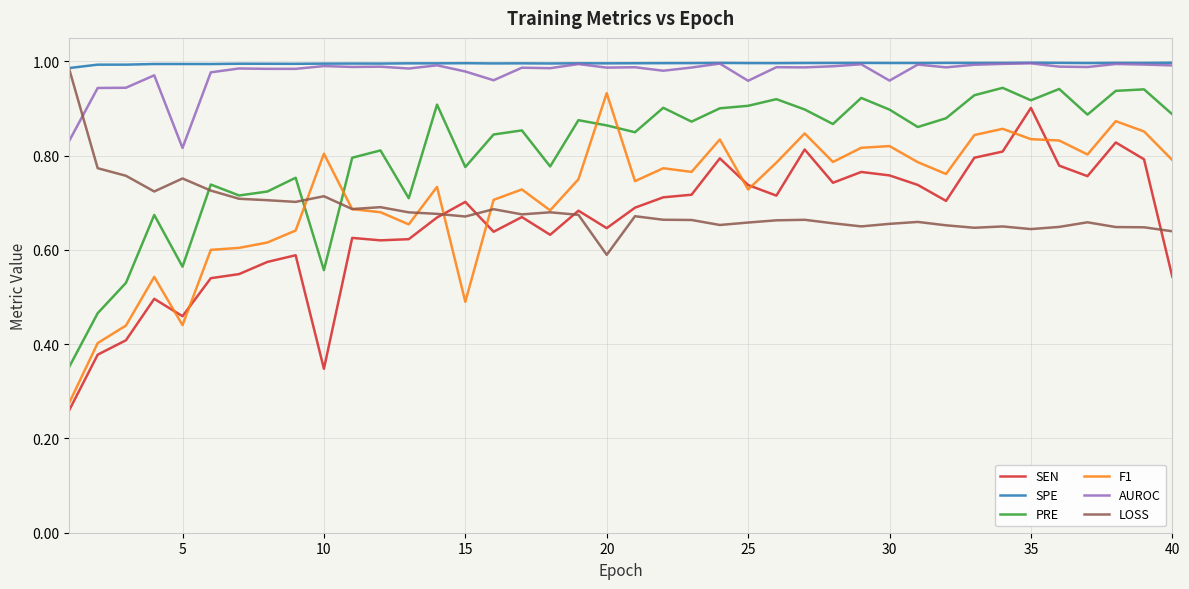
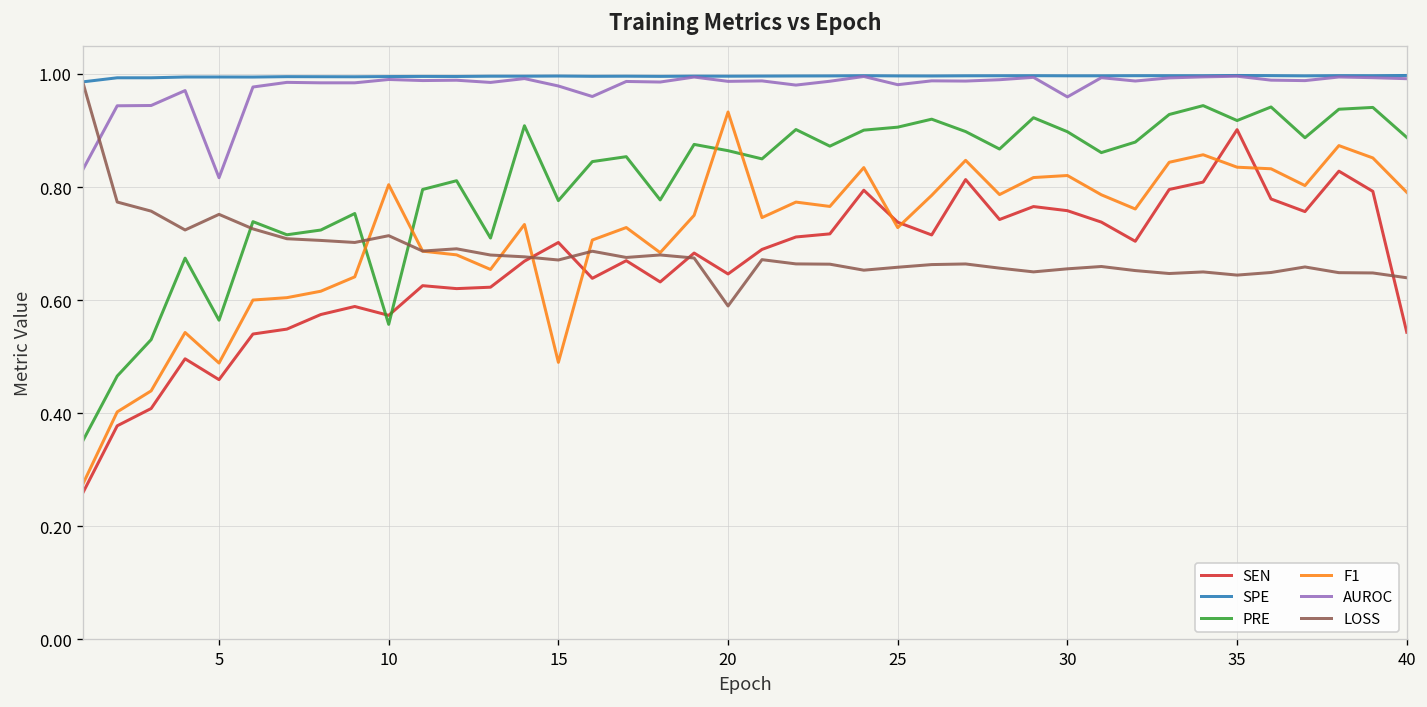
  {
    "SEN": {
      "5": 0.46,
-     "10": 0.35,
+     "10": 0.57,
      "15": 0.70,
      "20": 0.65,
      "25": 0.74,
      "30": 0.76,
      "35": 0.90,
      "40": 0.54
    },
    "SPE": {
      "5": 0.99,
      "15": 1.00,
      "20": 1.00,
      "25": 1.00,
      "30": 1.00,
      "40": 1.00
    },
    "PRE": {
      "5": 0.56,
      "10": 0.56,
      "15": 0.78,
      "20": 0.86,
      "25": 0.91,
      "30": 0.90,
      "35": 0.92,
      "40": 0.89
    },
    "F1": {
-     "5": 0.44,
+     "5": 0.49,
      "10": 0.80,
      "15": 0.49,
      "20": 0.93,
      "25": 0.73,
      "30": 0.82,
      "35": 0.84,
      "40": 0.79
    },
    "AUROC": {
      "5": 0.82,
      "15": 0.98,
      "20": 0.99,
-     "25": 0.96,
+     "25": 0.98,
      "30": 0.96,
      "40": 0.99
    },
    "LOSS": {
      "5": 0.75,
      "10": 0.71,
      "15": 0.67,
      "20": 0.59,
      "25": 0.66,
      "30": 0.66,
      "35": 0.64,
      "40": 0.64
    }
  }
